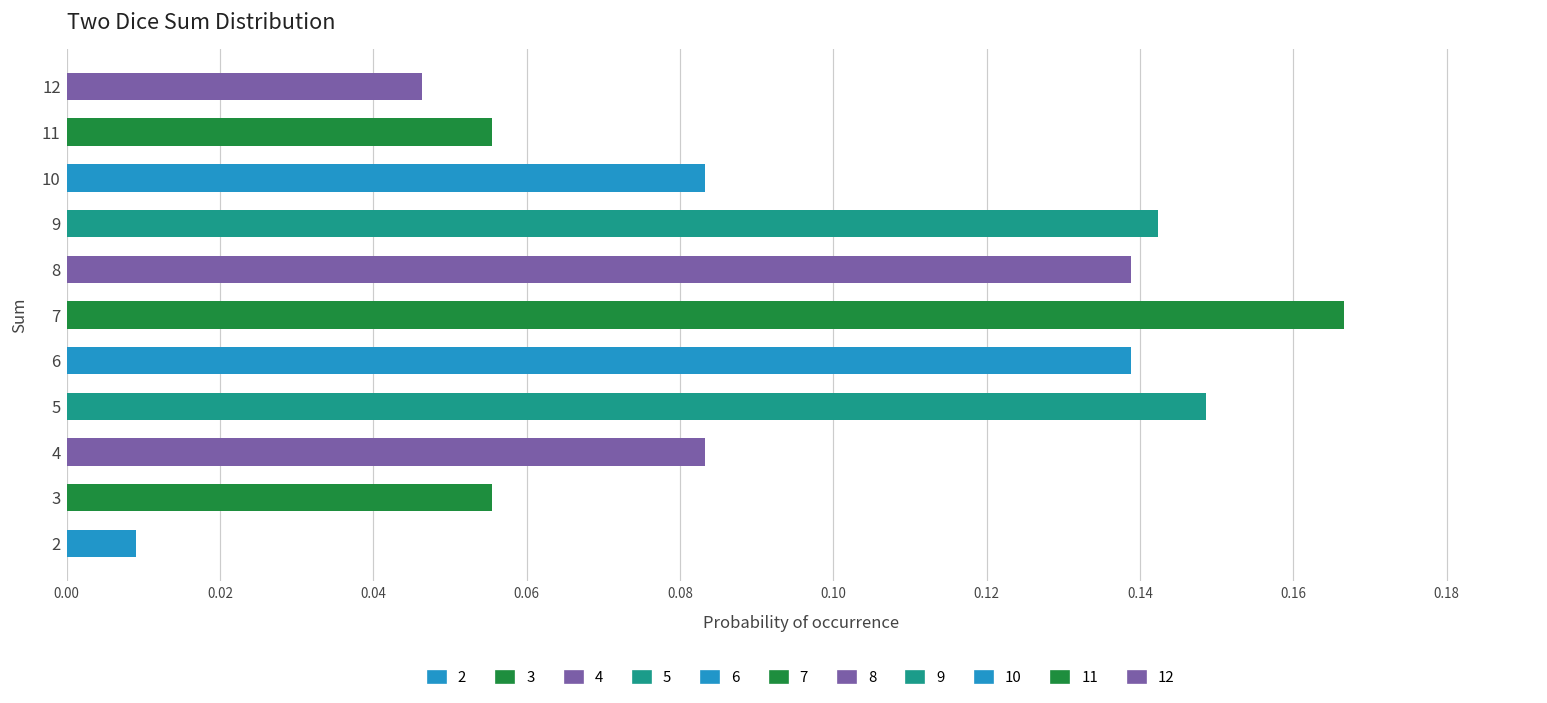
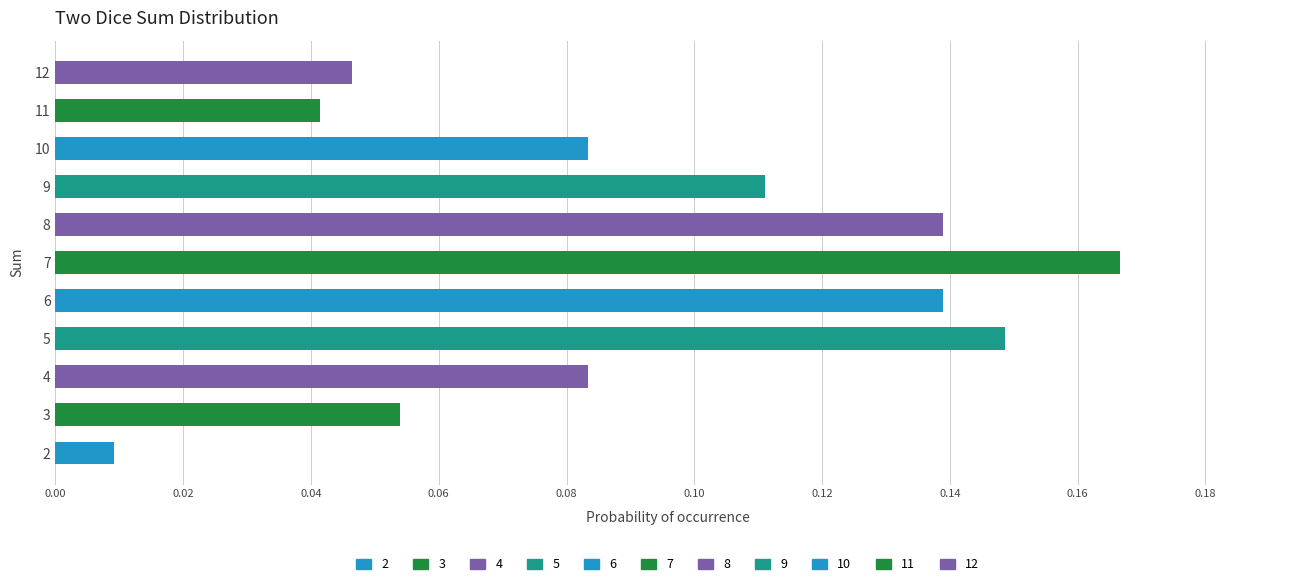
  {
    "12": 0.046,
-   "11": 0.056,
+   "11": 0.041,
    "10": 0.083,
-   "9": 0.142,
+   "9": 0.111,
    "8": 0.139,
    "7": 0.167,
    "6": 0.139,
    "5": 0.149,
    "4": 0.083,
-   "3": 0.056,
+   "3": 0.054,
    "2": 0.009
  }
